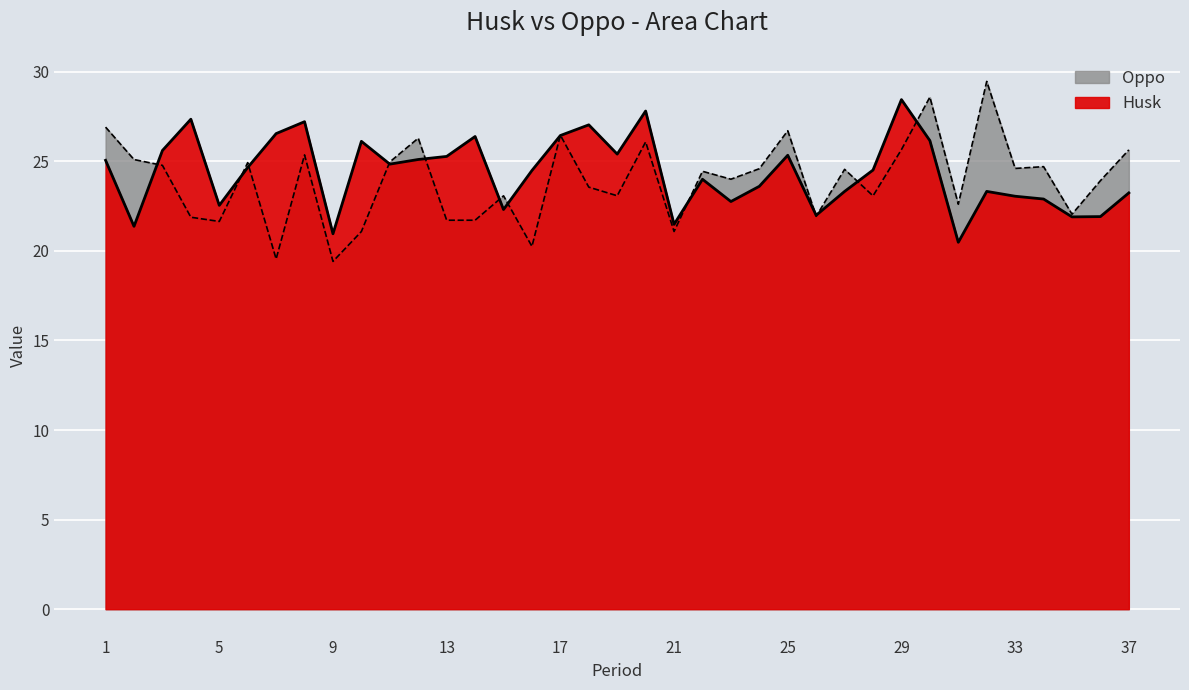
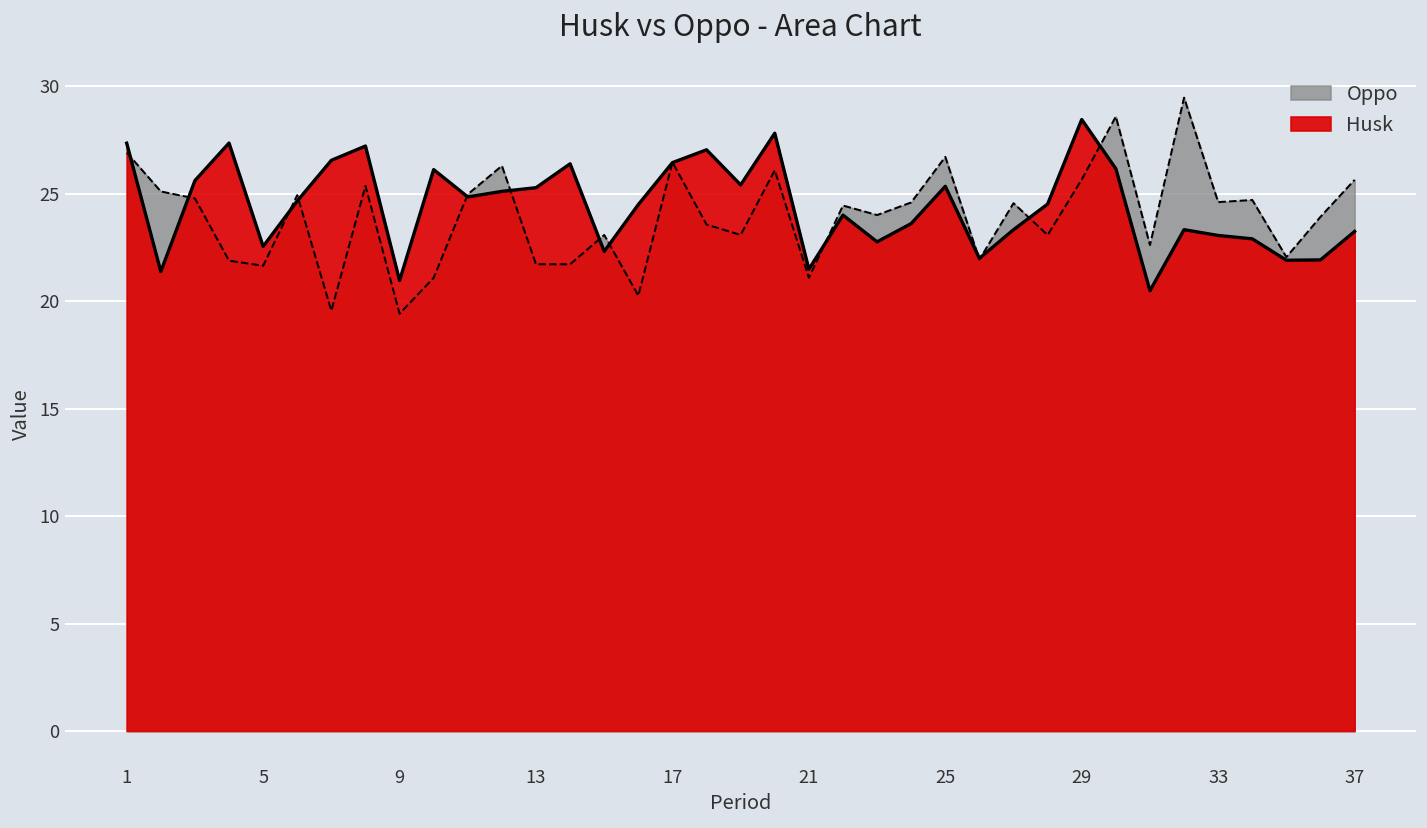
  {
    "Oppo": {
      "1": 26.9,
      "5": 21.6,
      "9": 19.4,
      "13": 21.7,
      "21": 21.1,
      "25": 26.7,
      "29": 25.7,
      "33": 24.6,
      "37": 25.6
    },
    "Husk": {
-     "1": 25.1,
+     "1": 27.3,
      "5": 22.5,
      "9": 21.0,
      "13": 25.3,
      "21": 21.5,
      "25": 25.3,
      "29": 28.4,
      "33": 23.1,
      "37": 23.2
    }
  }
